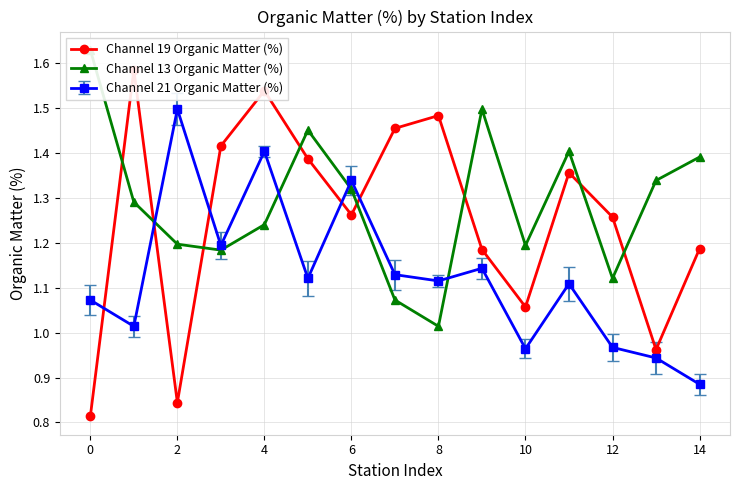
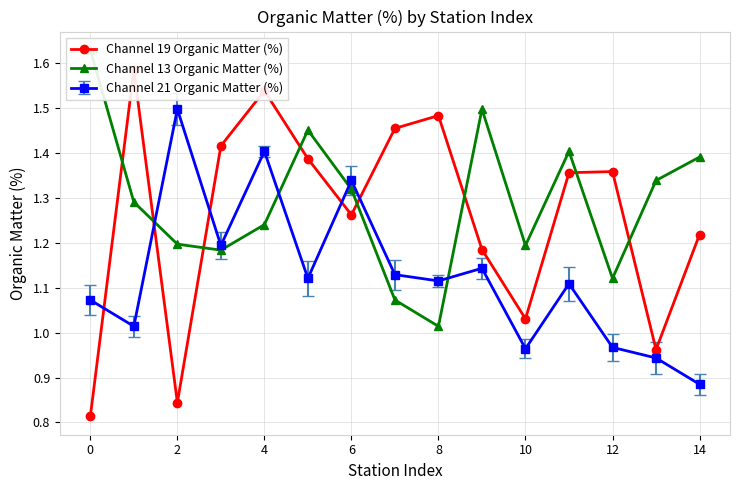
  {
    "Channel 19 Organic Matter (%)": {
      "0": 0.81,
      "2": 0.84,
      "6": 1.26,
      "8": 1.48,
-     "10": 1.06,
-     "12": 1.26,
-     "14": 1.19
+     "10": 1.03,
+     "12": 1.36,
+     "14": 1.22
    },
    "Channel 13 Organic Matter (%)": {
      "2": 1.20,
      "4": 1.24,
      "6": 1.32,
      "8": 1.01,
      "10": 1.19,
      "12": 1.12,
      "14": 1.39
    }
  }
